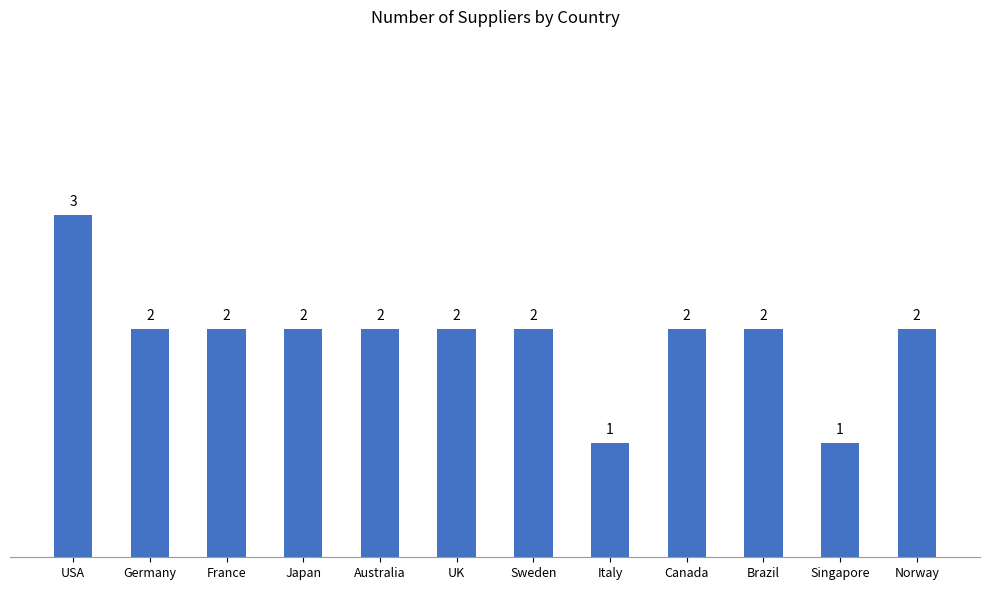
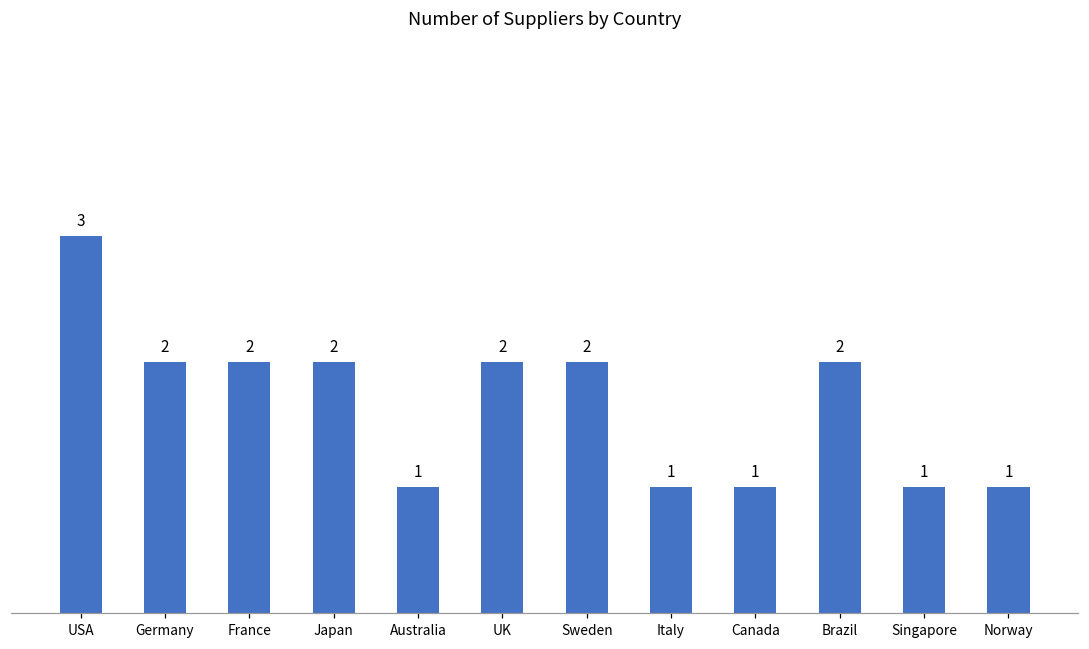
  {
    "USA": 3,
    "Germany": 2,
    "France": 2,
    "Japan": 2,
-   "Australia": 2,
+   "Australia": 1,
    "UK": 2,
    "Sweden": 2,
    "Italy": 1,
-   "Canada": 2,
+   "Canada": 1,
    "Brazil": 2,
    "Singapore": 1,
-   "Norway": 2
+   "Norway": 1
  }
